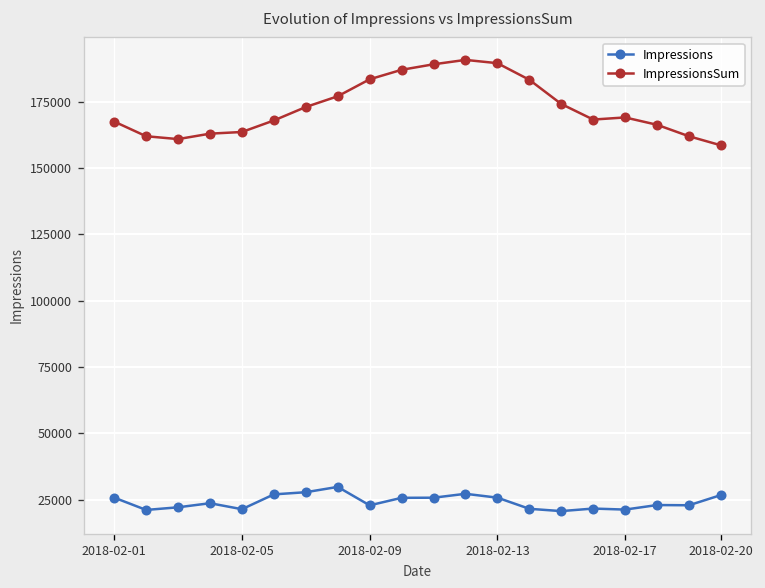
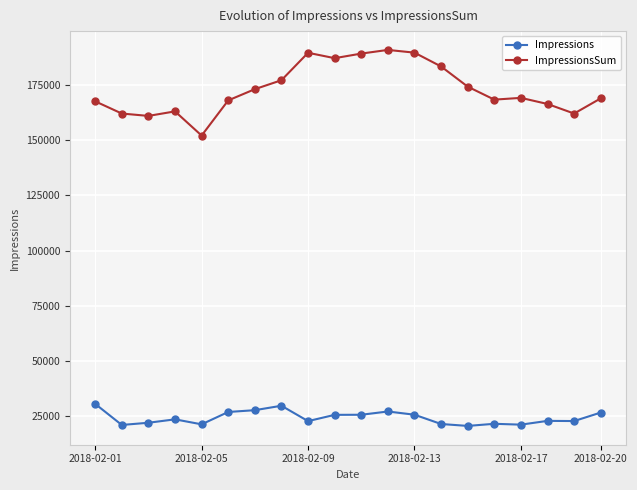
  {
    "Impressions": {
-     "2018-02-01": 26000,
+     "2018-02-01": 31000,
      "2018-02-05": 21000,
      "2018-02-09": 23000,
      "2018-02-13": 26000,
      "2018-02-17": 21000,
      "2018-02-20": 27000
    },
    "ImpressionsSum": {
      "2018-02-01": 168000,
-     "2018-02-05": 164000,
-     "2018-02-09": 183000,
+     "2018-02-05": 152000,
+     "2018-02-09": 190000,
      "2018-02-13": 190000,
      "2018-02-17": 169000,
-     "2018-02-20": 159000
+     "2018-02-20": 169000
    }
  }
